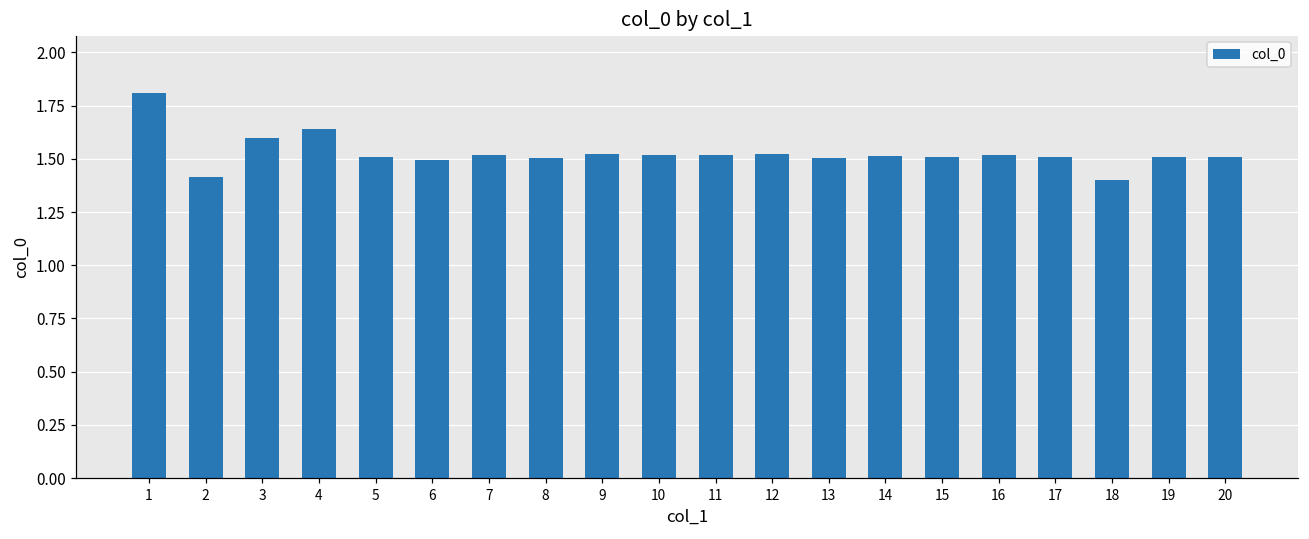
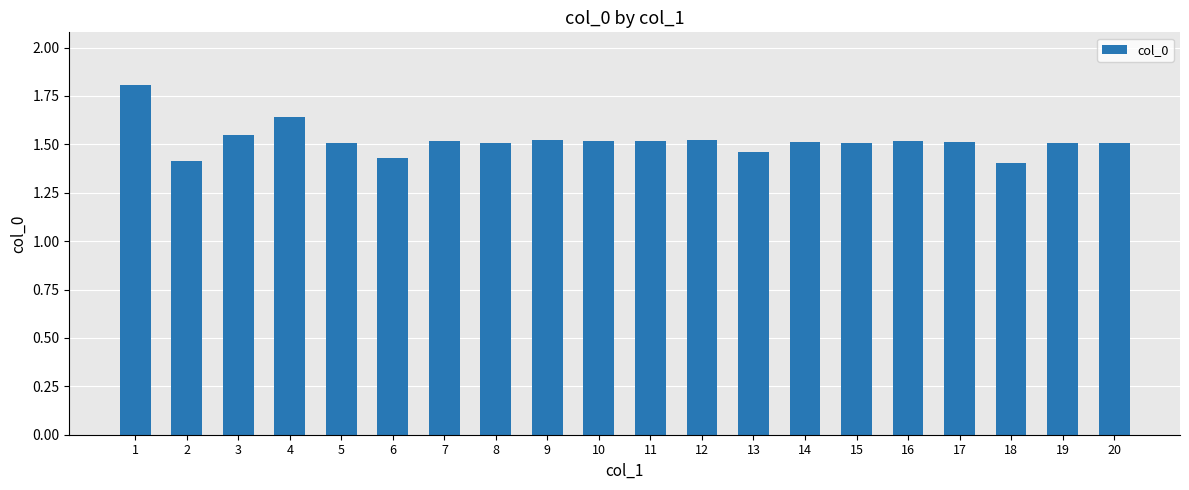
  {
    "1": 1.81,
    "2": 1.41,
-   "3": 1.60,
+   "3": 1.55,
    "4": 1.64,
    "5": 1.51,
-   "6": 1.50,
+   "6": 1.43,
    "7": 1.52,
    "8": 1.50,
    "9": 1.52,
    "10": 1.52,
    "11": 1.52,
    "12": 1.52,
-   "13": 1.51,
+   "13": 1.46,
    "14": 1.51,
    "15": 1.51,
    "16": 1.52,
    "17": 1.51,
    "18": 1.40,
    "19": 1.51,
    "20": 1.51
  }
